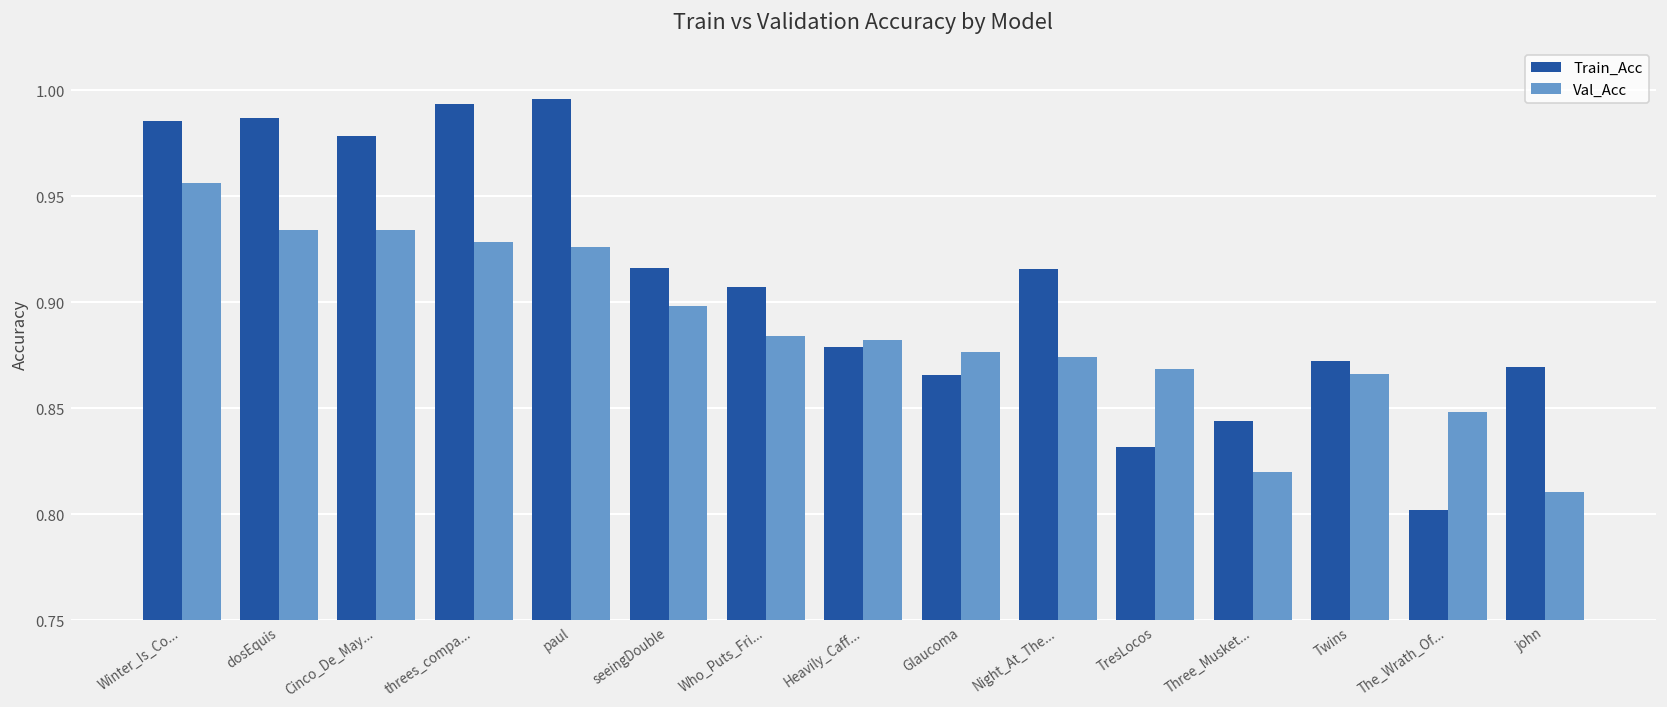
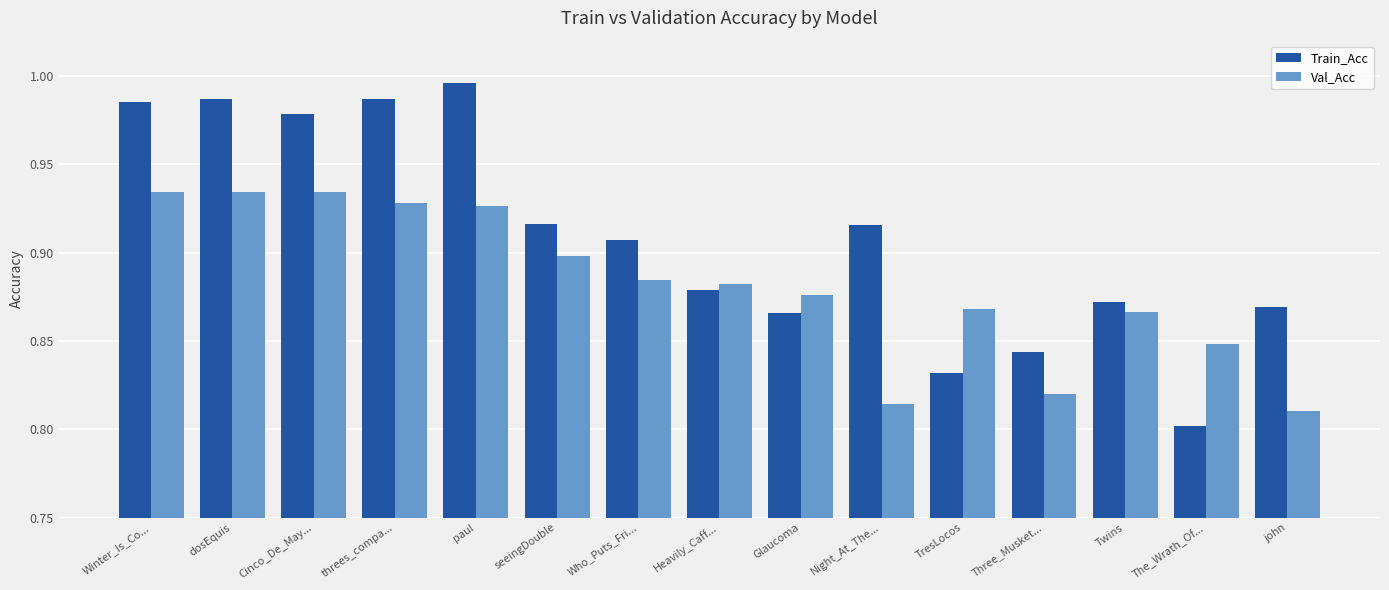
  {
    "Train_Acc": {
      "Winter_Is_Co...": 0.986,
      "dosEquis": 0.987,
      "Cinco_De_May...": 0.979,
-     "threes_compa...": 0.993,
+     "threes_compa...": 0.987,
      "paul": 0.996,
      "seeingDouble": 0.916,
      "Who_Puts_Fri...": 0.907,
      "Heavily_Caff...": 0.879,
      "Glaucoma": 0.866,
      "Night_At_The...": 0.916,
      "TresLocos": 0.832,
      "Three_Musket...": 0.844,
      "Twins": 0.872,
      "The_Wrath_Of...": 0.802,
      "john": 0.869
    },
    "Val_Acc": {
-     "Winter_Is_Co...": 0.956,
+     "Winter_Is_Co...": 0.934,
      "dosEquis": 0.934,
      "Cinco_De_May...": 0.934,
      "threes_compa...": 0.928,
      "paul": 0.926,
      "seeingDouble": 0.898,
      "Who_Puts_Fri...": 0.884,
      "Heavily_Caff...": 0.882,
      "Glaucoma": 0.876,
-     "Night_At_The...": 0.874,
+     "Night_At_The...": 0.814,
      "TresLocos": 0.868,
      "Three_Musket...": 0.820,
      "Twins": 0.866,
      "The_Wrath_Of...": 0.848,
      "john": 0.810
    }
  }
